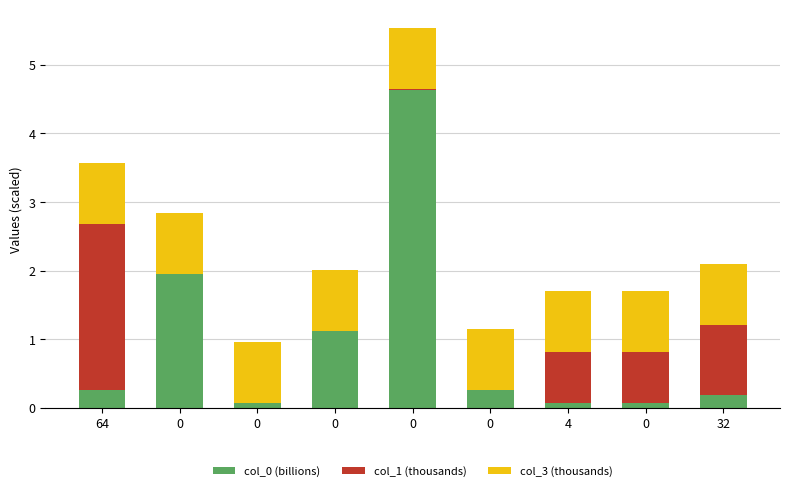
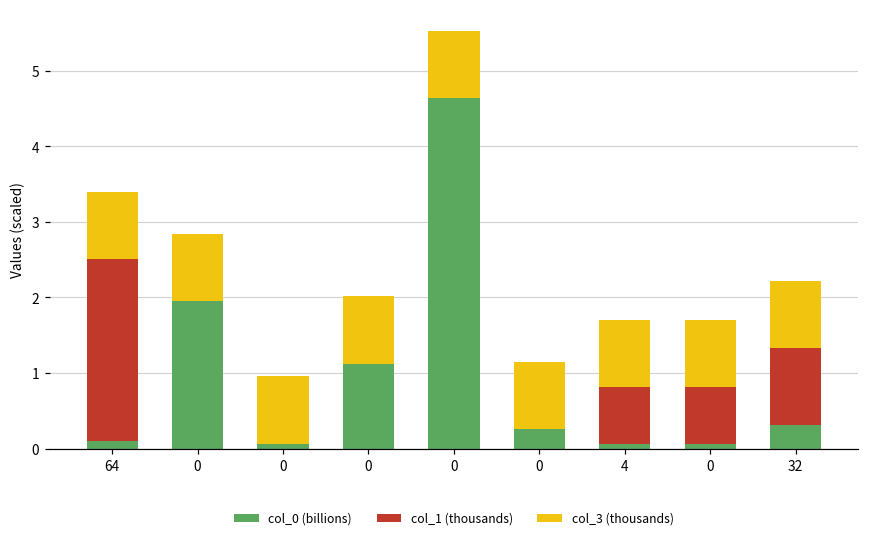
  {
    "col_0 (billions)": {
-     "64": 0.3,
+     "64": 0.1,
      "4": 0.1,
-     "32": 0.2
+     "32": 0.3
    },
    "col_1 (thousands)": {
      "64": 2.4,
      "4": 0.7,
      "32": 1.0
    },
    "col_3 (thousands)": {
      "64": 0.9,
      "4": 0.9,
      "32": 0.9
    }
  }
